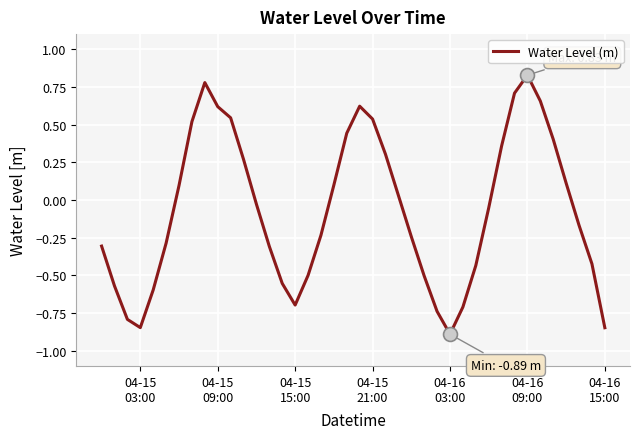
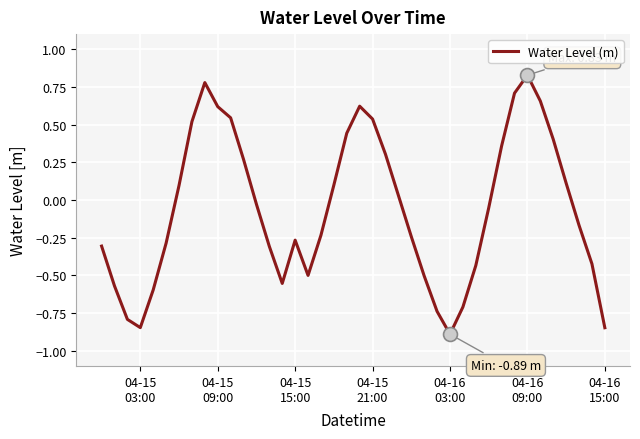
  {
    "Water Level (m)": {
      "04-15 03:00": -0.85,
      "04-15 09:00": 0.62,
-     "04-15 15:00": -0.70,
+     "04-15 15:00": -0.27,
      "04-15 21:00": 0.54,
      "04-16 15:00": -0.85
    }
  }
